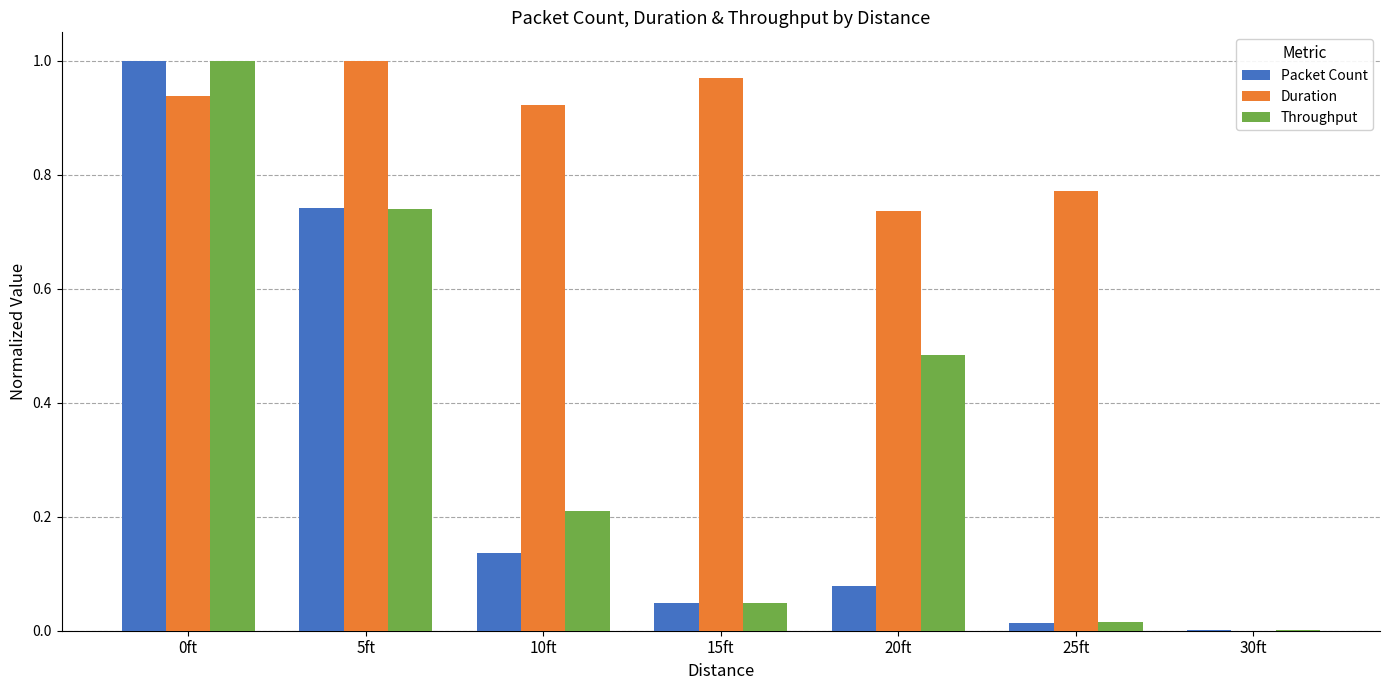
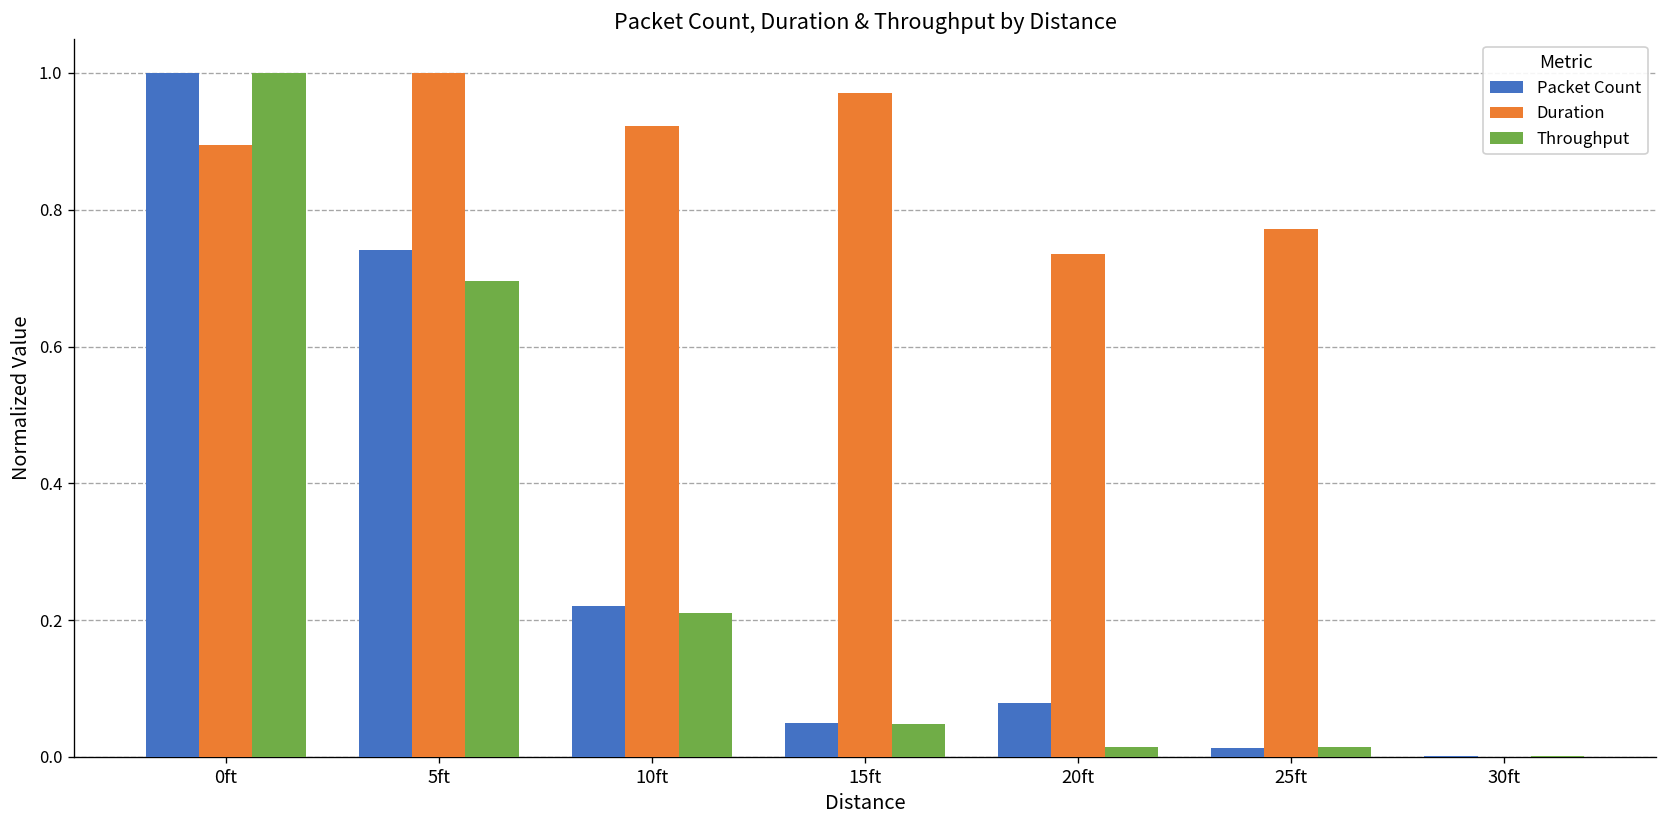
  {
    "Packet Count": {
      "0ft": 1.00,
      "5ft": 0.74,
-     "10ft": 0.14,
+     "10ft": 0.22,
      "15ft": 0.05,
      "20ft": 0.08,
      "25ft": 0.01
    },
    "Duration": {
-     "0ft": 0.94,
+     "0ft": 0.89,
      "5ft": 1.00,
      "10ft": 0.92,
      "15ft": 0.97,
      "20ft": 0.74,
      "25ft": 0.77,
      "30ft": 0.00
    },
    "Throughput": {
      "0ft": 1.00,
-     "5ft": 0.74,
+     "5ft": 0.70,
      "10ft": 0.21,
      "15ft": 0.05,
-     "20ft": 0.48,
+     "20ft": 0.01,
      "25ft": 0.01
    }
  }
